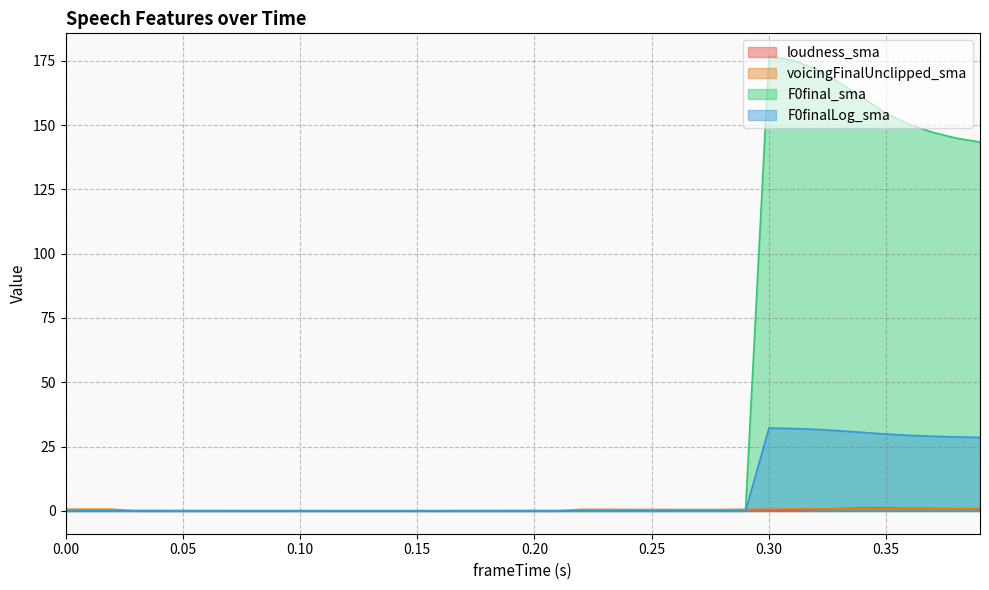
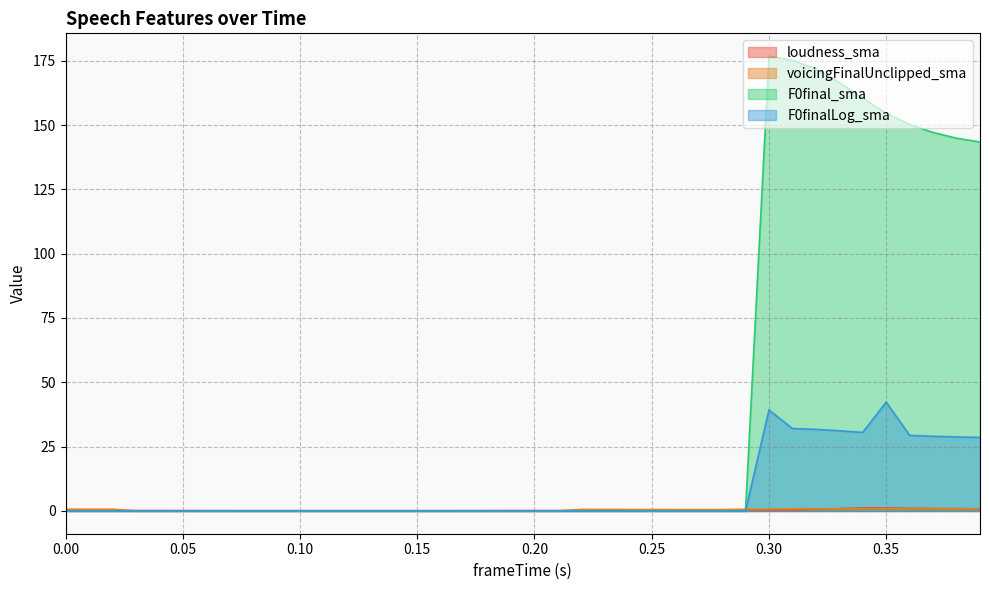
  {
    "F0finalLog_sma": {
-     "0.30": 32,
-     "0.35": 30
+     "0.30": 39,
+     "0.35": 42
    }
  }
